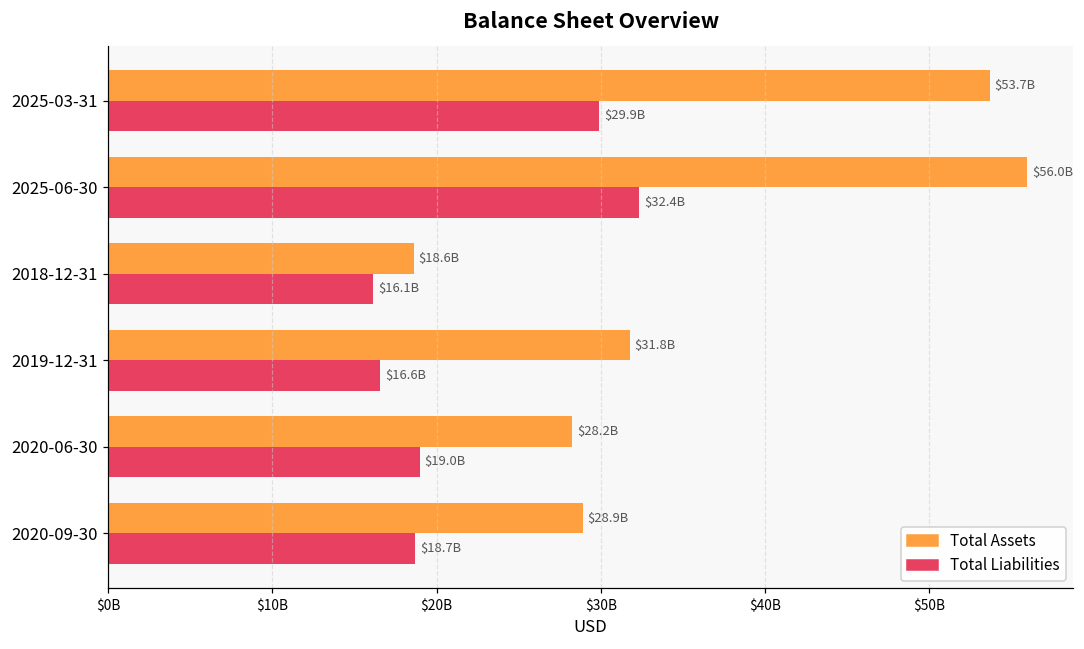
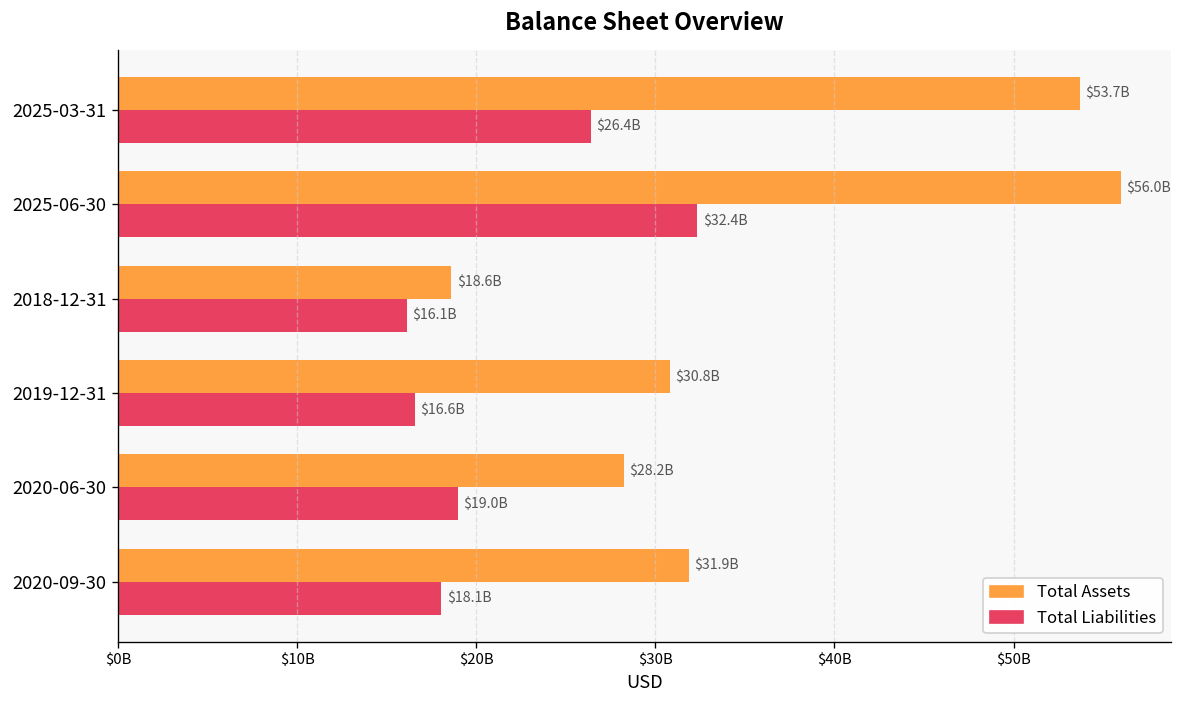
  {
    "Total Assets": {
      "2025-03-31": "$53.7B",
      "2025-06-30": "$56.0B",
      "2018-12-31": "$18.6B",
-     "2019-12-31": "$31.8B",
+     "2019-12-31": "$30.8B",
      "2020-06-30": "$28.2B",
-     "2020-09-30": "$28.9B"
+     "2020-09-30": "$31.9B"
    },
    "Total Liabilities": {
-     "2025-03-31": "$29.9B",
+     "2025-03-31": "$26.4B",
      "2025-06-30": "$32.4B",
      "2018-12-31": "$16.1B",
      "2019-12-31": "$16.6B",
      "2020-06-30": "$19.0B",
-     "2020-09-30": "$18.7B"
+     "2020-09-30": "$18.1B"
    }
  }
